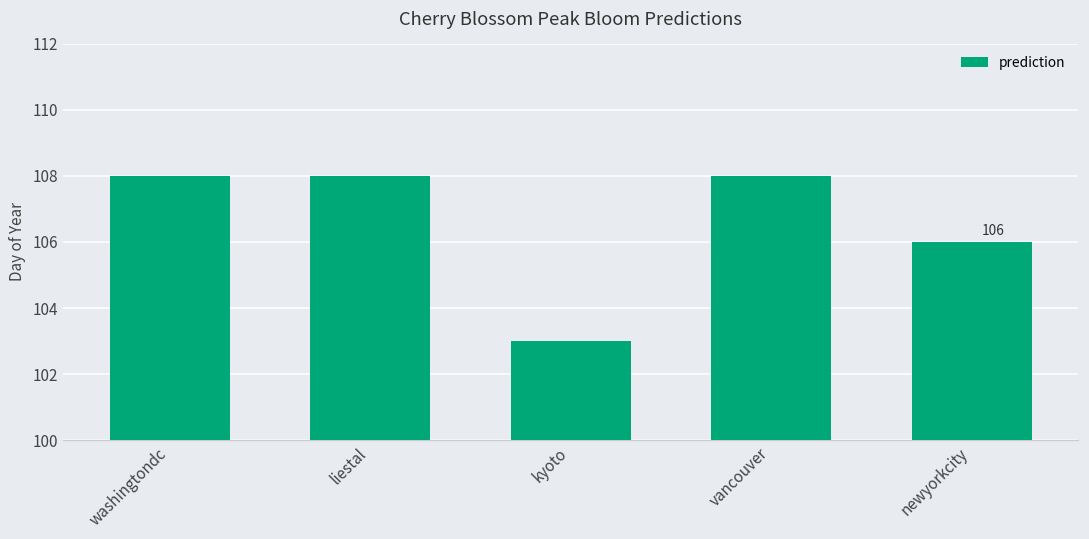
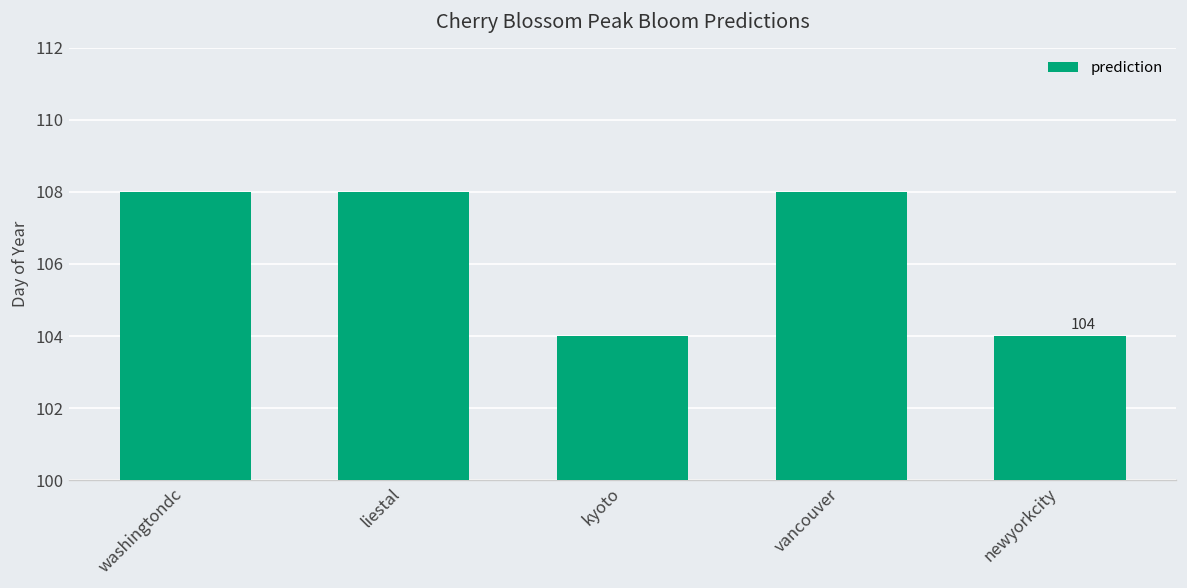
  {
-   "kyoto": 103,
-   "newyorkcity": 106
+   "kyoto": 104,
+   "newyorkcity": 104
  }
